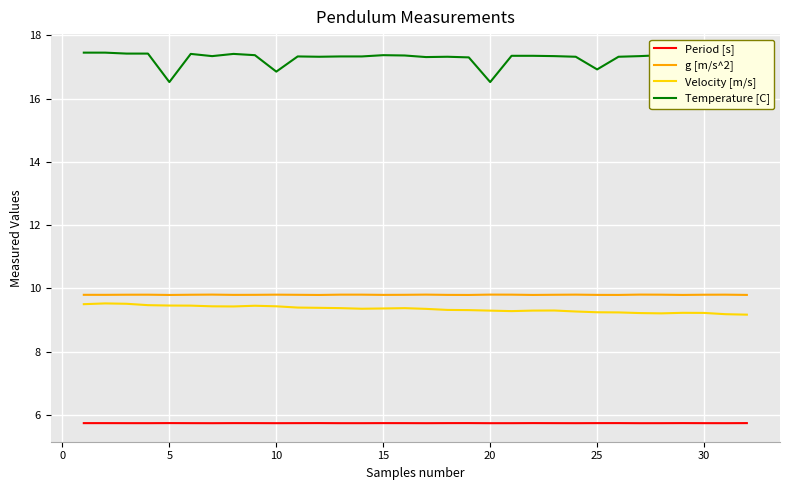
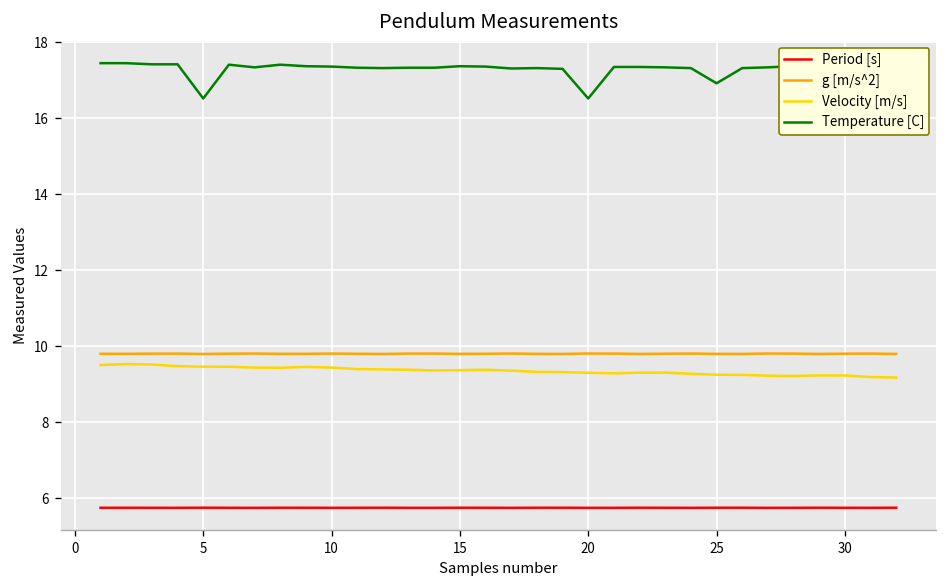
  {
    "Period [s]": {
      "5": 5.7,
      "10": 5.7,
      "15": 5.7,
      "20": 5.7,
      "25": 5.7,
      "30": 5.7
    },
    "Temperature [C]": {
      "5": 16.5,
-     "10": 16.9,
+     "10": 17.4,
      "15": 17.4,
      "20": 16.5,
      "25": 16.9
    }
  }
